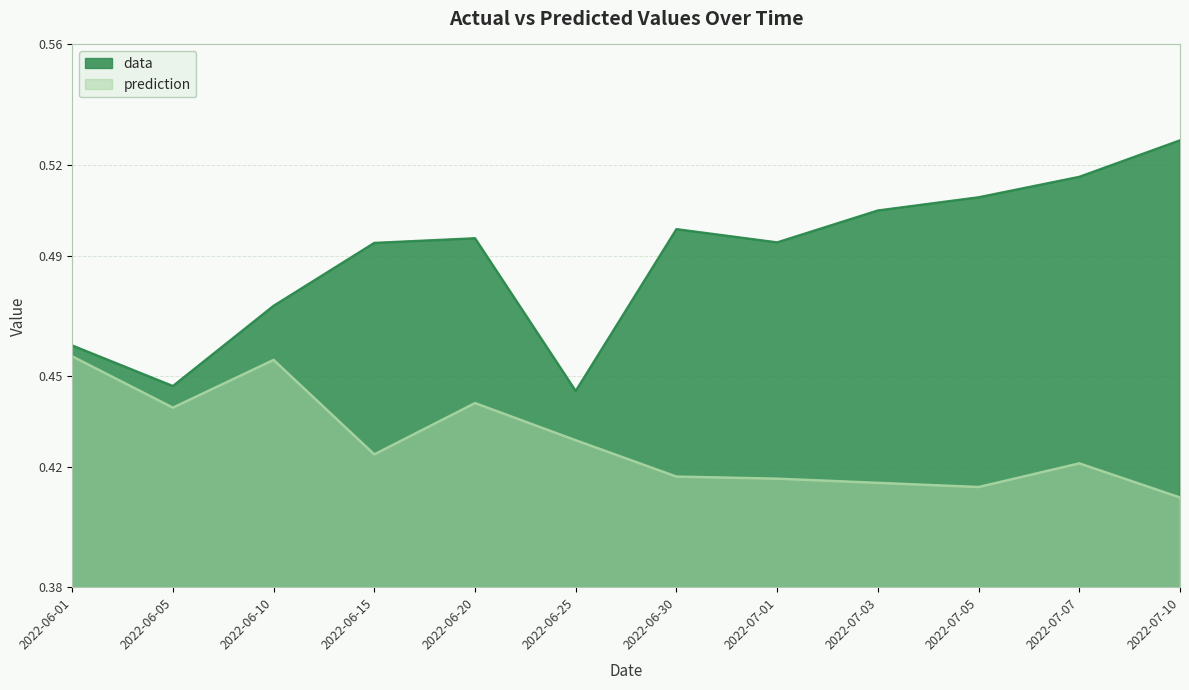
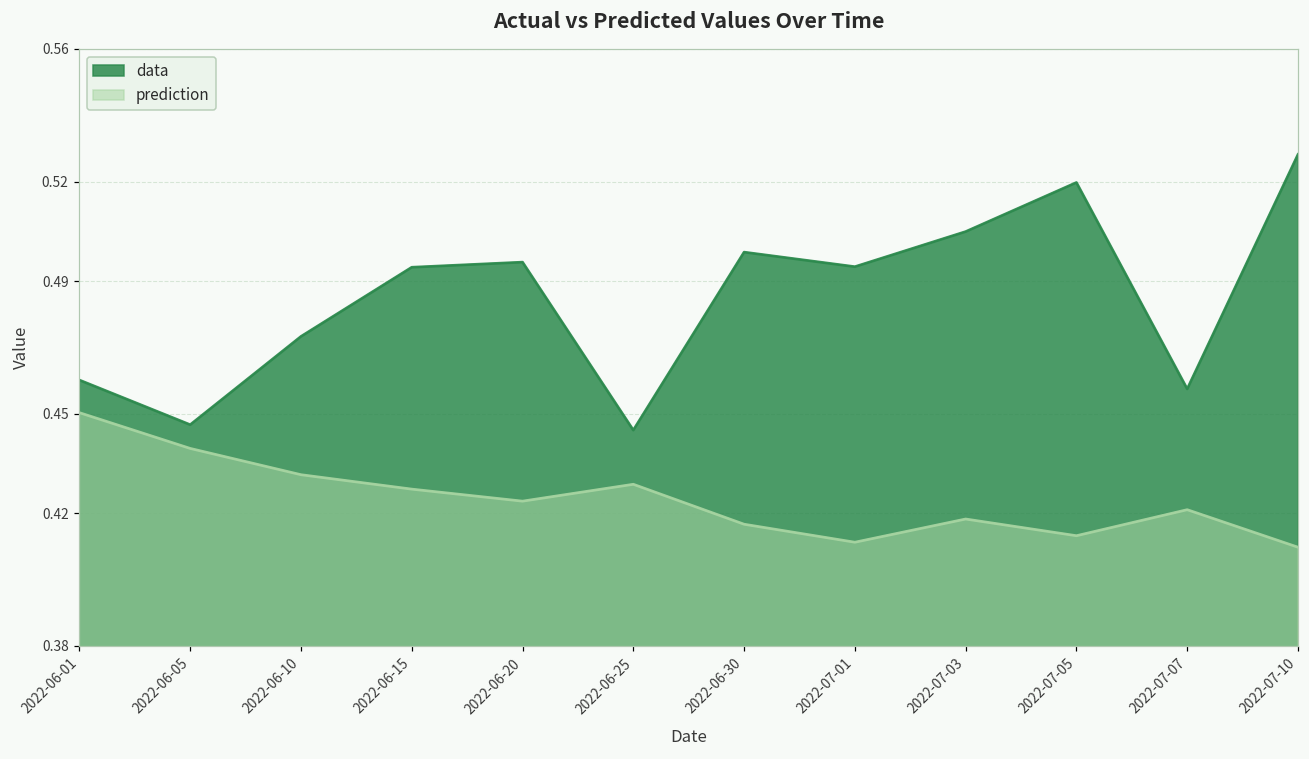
  {
    "data": {
      "2022-06-01": 0.460,
      "2022-06-05": 0.447,
      "2022-06-10": 0.473,
      "2022-06-15": 0.494,
      "2022-06-20": 0.496,
      "2022-06-25": 0.445,
      "2022-06-30": 0.499,
      "2022-07-01": 0.494,
      "2022-07-03": 0.505,
-     "2022-07-05": 0.509,
-     "2022-07-07": 0.516,
+     "2022-07-05": 0.520,
+     "2022-07-07": 0.457,
      "2022-07-10": 0.528
    },
    "prediction": {
-     "2022-06-01": 0.457,
+     "2022-06-01": 0.450,
      "2022-06-05": 0.440,
-     "2022-06-10": 0.455,
-     "2022-06-15": 0.424,
-     "2022-06-20": 0.441,
+     "2022-06-10": 0.432,
+     "2022-06-15": 0.427,
+     "2022-06-20": 0.424,
      "2022-06-25": 0.429,
      "2022-06-30": 0.417,
-     "2022-07-01": 0.416,
-     "2022-07-03": 0.415,
+     "2022-07-01": 0.411,
+     "2022-07-03": 0.418,
      "2022-07-05": 0.413,
      "2022-07-07": 0.421,
      "2022-07-10": 0.410
    }
  }
